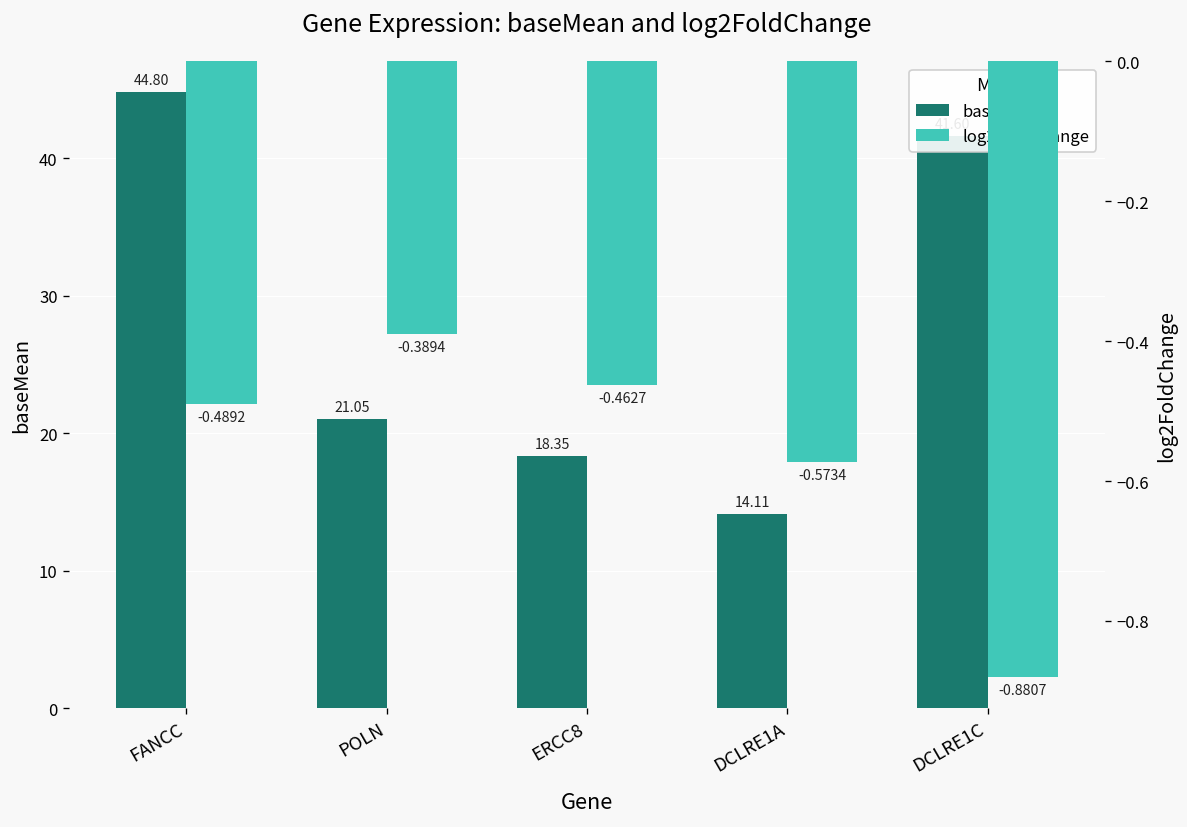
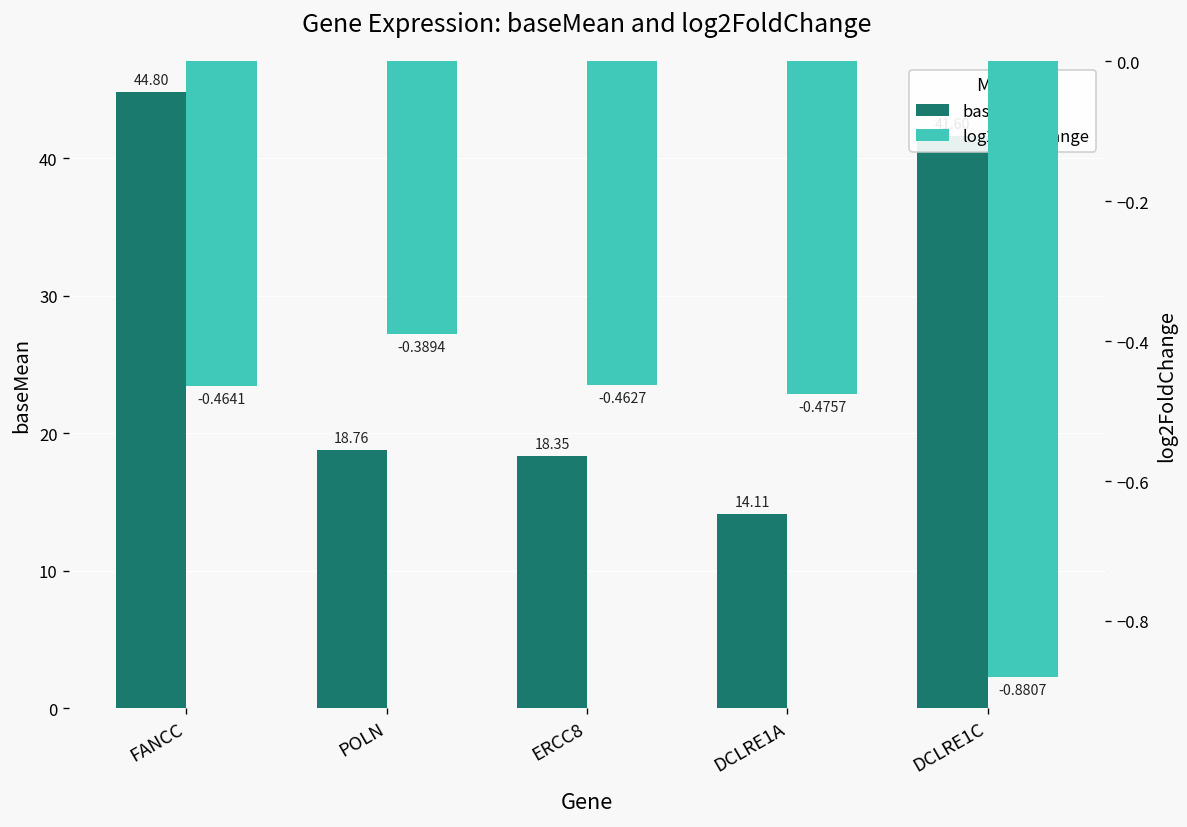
  {
    "baseMean": {
      "FANCC": 44.80,
-     "POLN": 21.05,
+     "POLN": 18.76,
      "ERCC8": 18.35,
      "DCLRE1A": 14.11
    },
    "log2FoldChange": {
-     "FANCC": -0.4892,
+     "FANCC": -0.4641,
      "POLN": -0.3894,
      "ERCC8": -0.4627,
-     "DCLRE1A": -0.5734,
+     "DCLRE1A": -0.4757,
      "DCLRE1C": -0.8807
    }
  }
